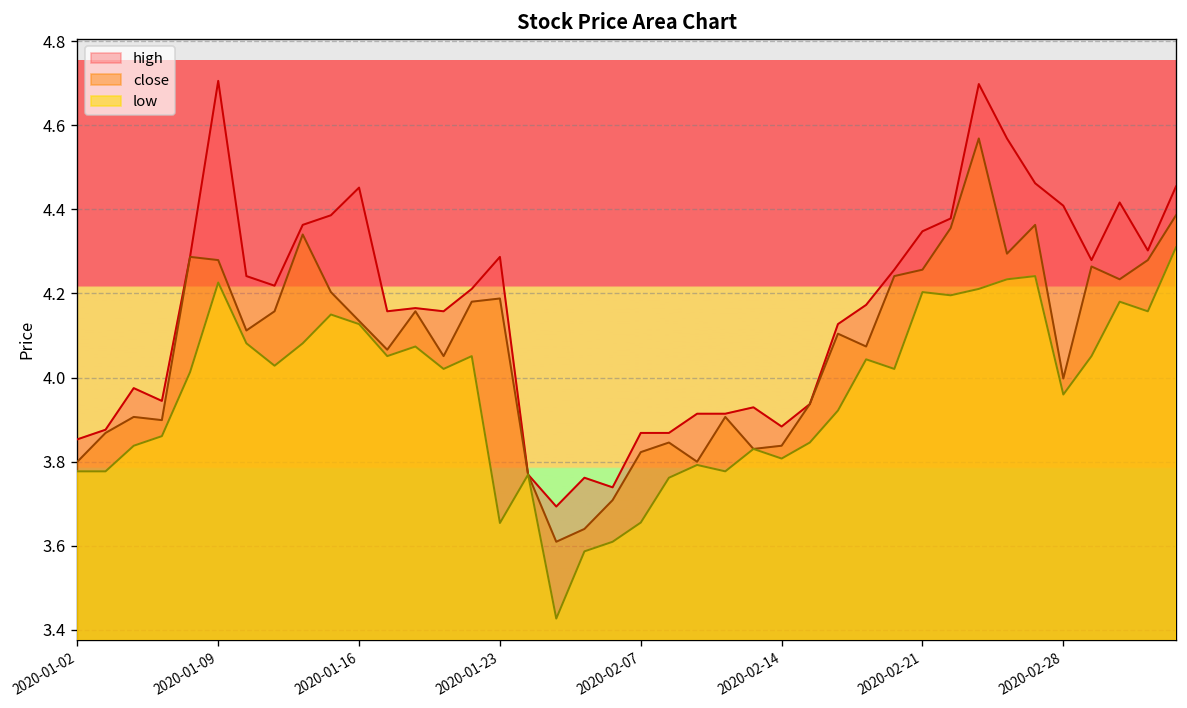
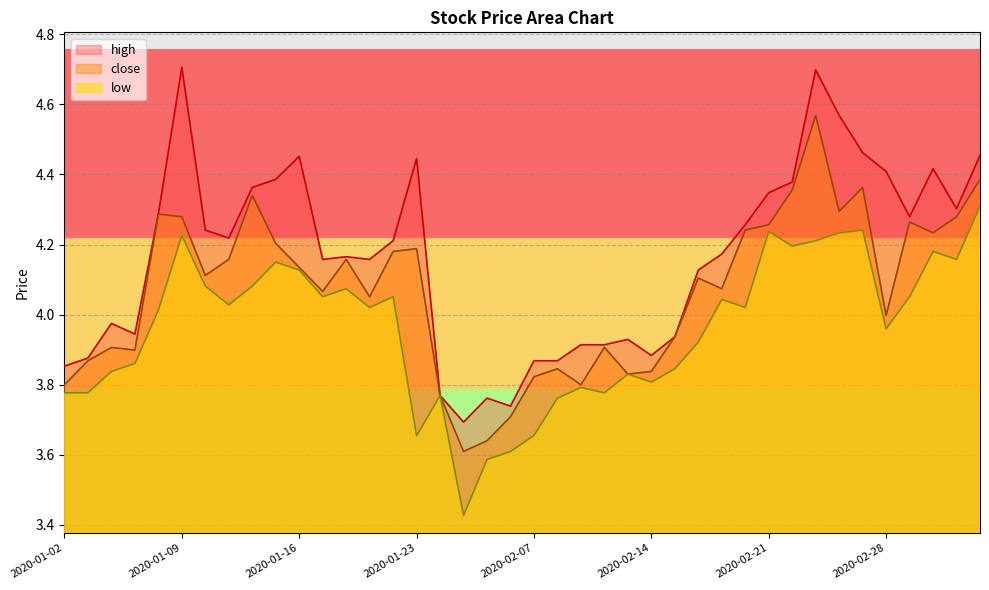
  {
    "high": {
      "2020-01-02": 3.85,
      "2020-01-09": 4.71,
      "2020-01-16": 4.45,
-     "2020-01-23": 4.29,
+     "2020-01-23": 4.45,
      "2020-02-07": 3.87,
      "2020-02-14": 3.88,
      "2020-02-21": 4.35,
      "2020-02-28": 4.41
    },
    "close": {
      "2020-01-02": 3.80,
      "2020-01-09": 4.28,
      "2020-01-16": 4.13,
      "2020-01-23": 4.19,
      "2020-02-07": 3.82,
      "2020-02-14": 3.84,
      "2020-02-21": 4.26,
      "2020-02-28": 4.00
    },
    "low": {
      "2020-01-02": 3.78,
      "2020-01-09": 4.23,
      "2020-01-16": 4.13,
      "2020-01-23": 3.65,
      "2020-02-07": 3.65,
      "2020-02-14": 3.81,
-     "2020-02-21": 4.20,
+     "2020-02-21": 4.24,
      "2020-02-28": 3.96
    }
  }
